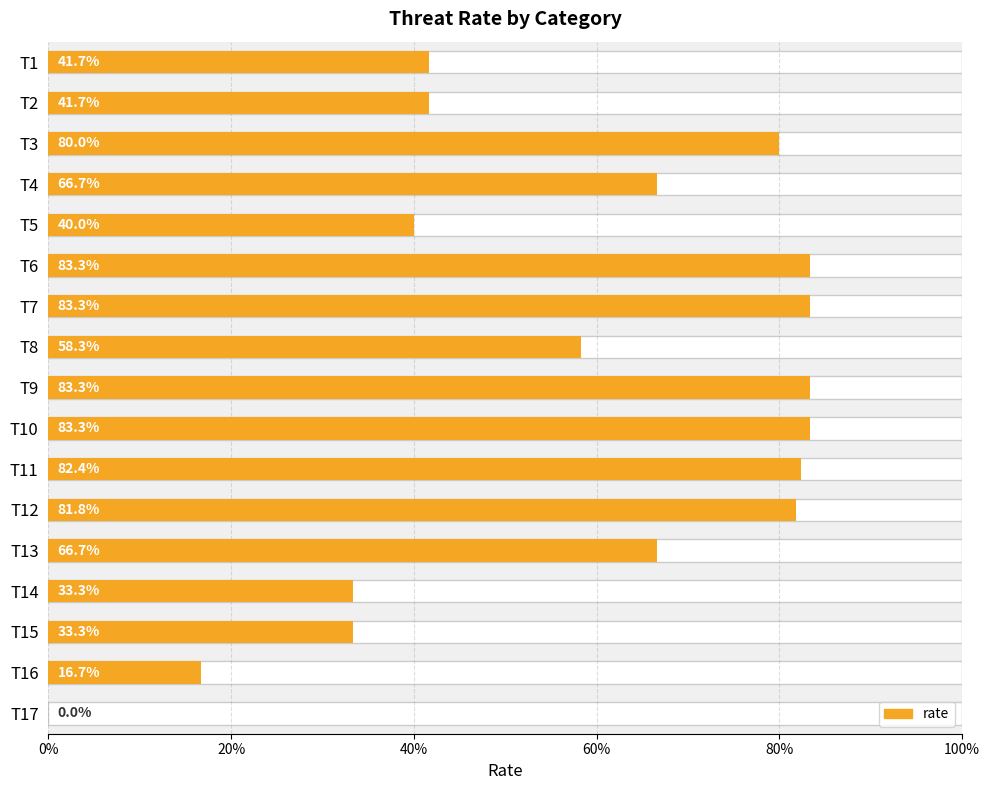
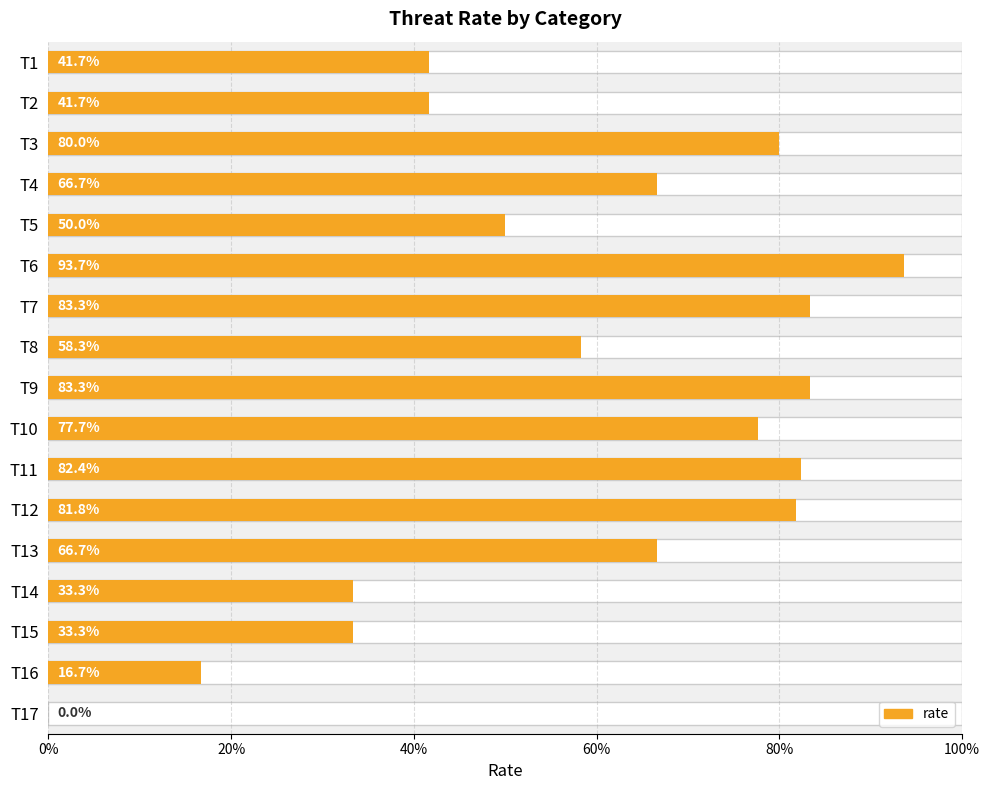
  {
    "rate": {
-     "T5": "40.0%",
-     "T6": "83.3%",
-     "T10": "83.3%",
+     "T5": "50.0%",
+     "T6": "93.7%",
+     "T10": "77.7%",
      "T17": "0.0%"
    }
  }
